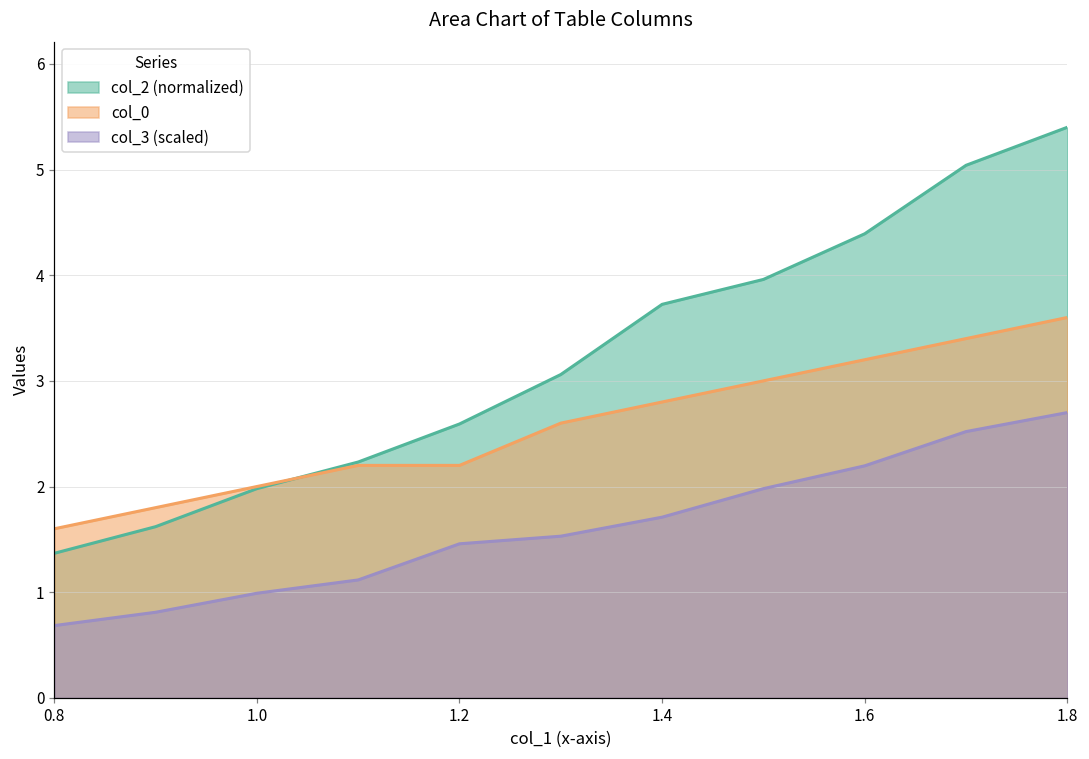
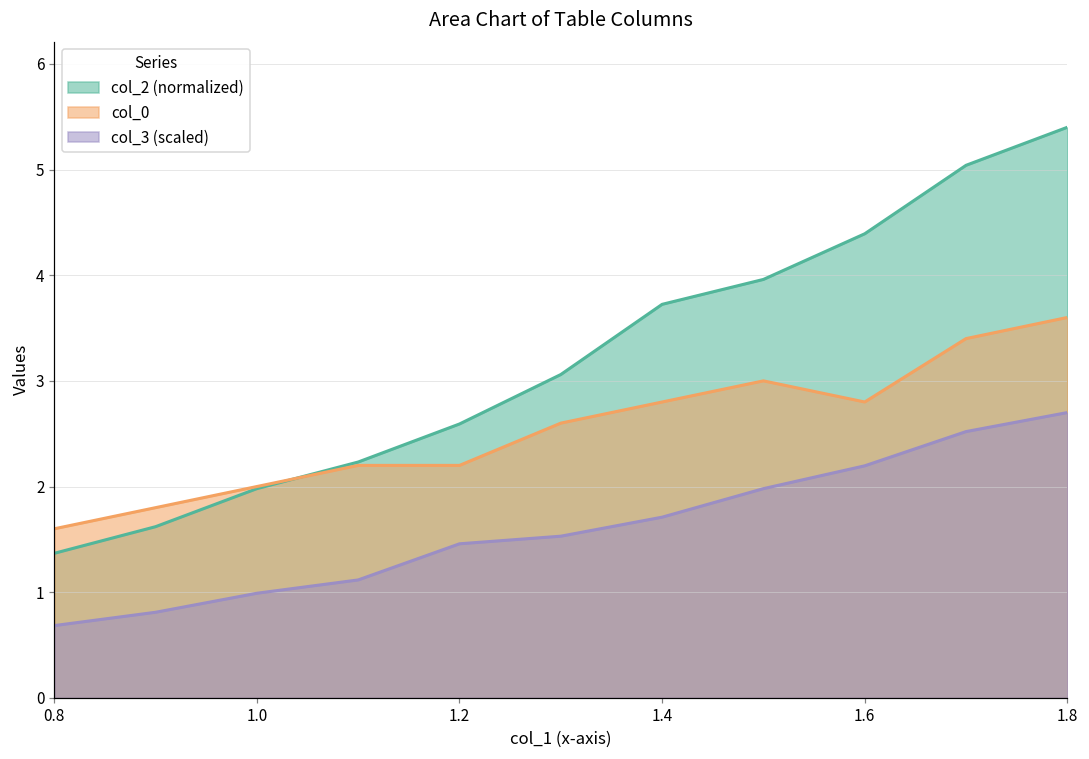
  {
    "col_2 (normalized)": {
      "0.8": 1.4,
      "1.2": 2.6,
      "1.4": 3.7,
      "1.6": 4.4,
      "1.8": 5.4
    },
    "col_0": {
      "0.8": 1.6,
      "1.2": 2.2,
      "1.4": 2.8,
-     "1.6": 3.2,
+     "1.6": 2.8,
      "1.8": 3.6
    },
    "col_3 (scaled)": {
      "0.8": 0.7,
      "1.0": 1.0,
      "1.2": 1.5,
      "1.4": 1.7,
      "1.6": 2.2,
      "1.8": 2.7
    }
  }
